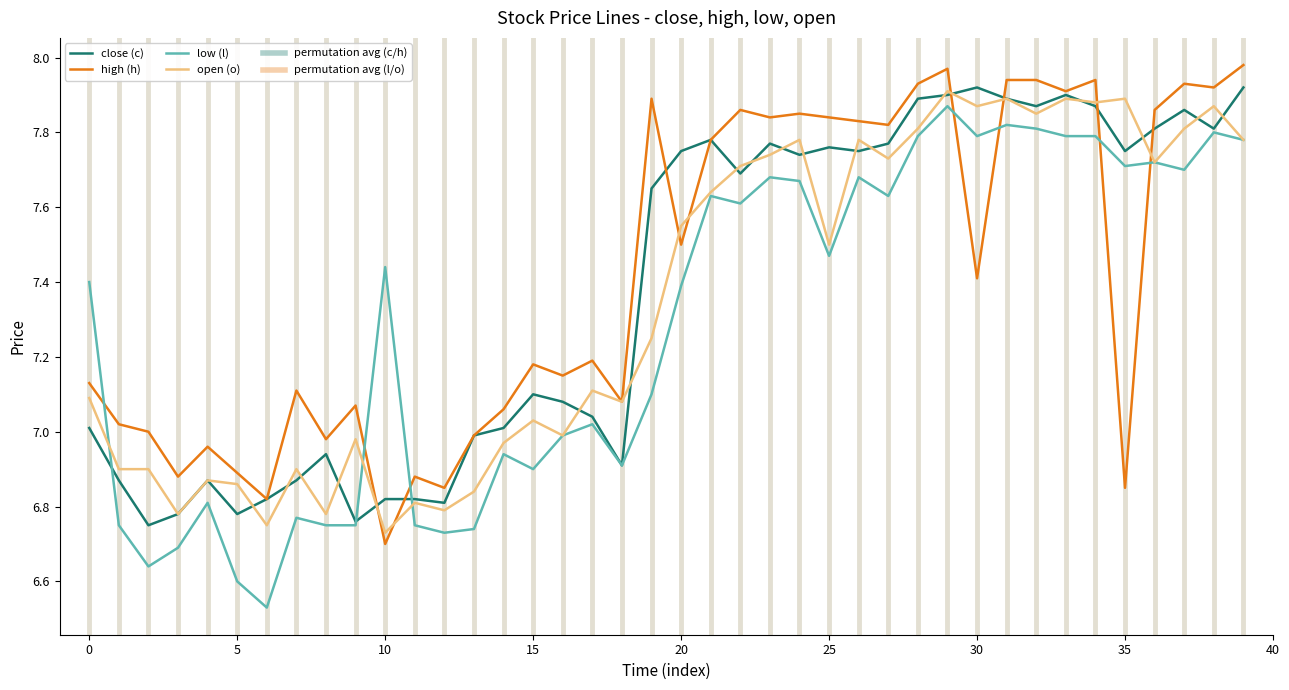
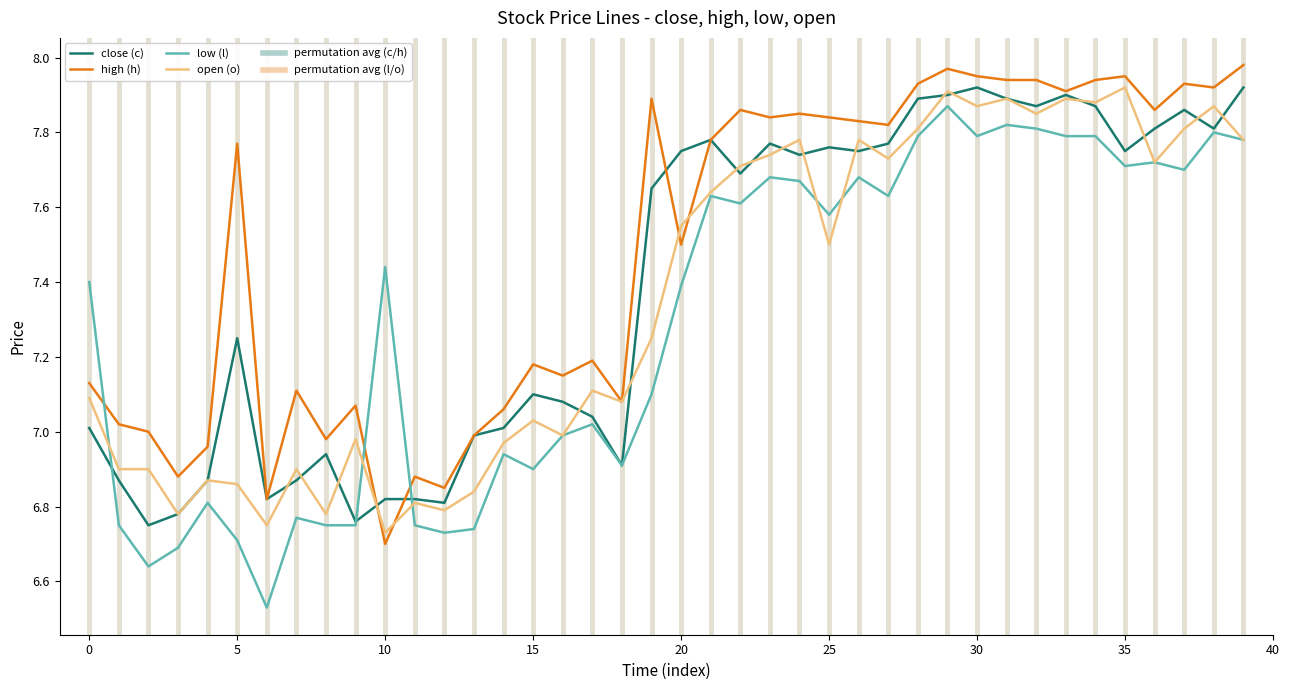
  {
    "close (c)": {
      "0": 7.01,
-     "5": 6.78,
+     "5": 7.25,
      "10": 6.82,
      "15": 7.10,
      "20": 7.75,
      "25": 7.76,
      "30": 7.92,
      "35": 7.75
    },
    "high (h)": {
      "0": 7.13,
-     "5": 6.89,
+     "5": 7.77,
      "10": 6.70,
      "15": 7.18,
      "20": 7.50,
      "25": 7.84,
-     "30": 7.41,
-     "35": 6.85
+     "30": 7.95,
+     "35": 7.95
    },
    "low (l)": {
      "0": 7.40,
-     "5": 6.60,
+     "5": 6.71,
      "10": 7.44,
      "15": 6.90,
      "20": 7.39,
-     "25": 7.47,
+     "25": 7.58,
      "30": 7.79,
      "35": 7.71
    },
    "open (o)": {
      "0": 7.09,
      "5": 6.86,
      "10": 6.73,
      "15": 7.03,
      "20": 7.55,
      "25": 7.50,
      "30": 7.87,
-     "35": 7.89
+     "35": 7.92
    }
  }
